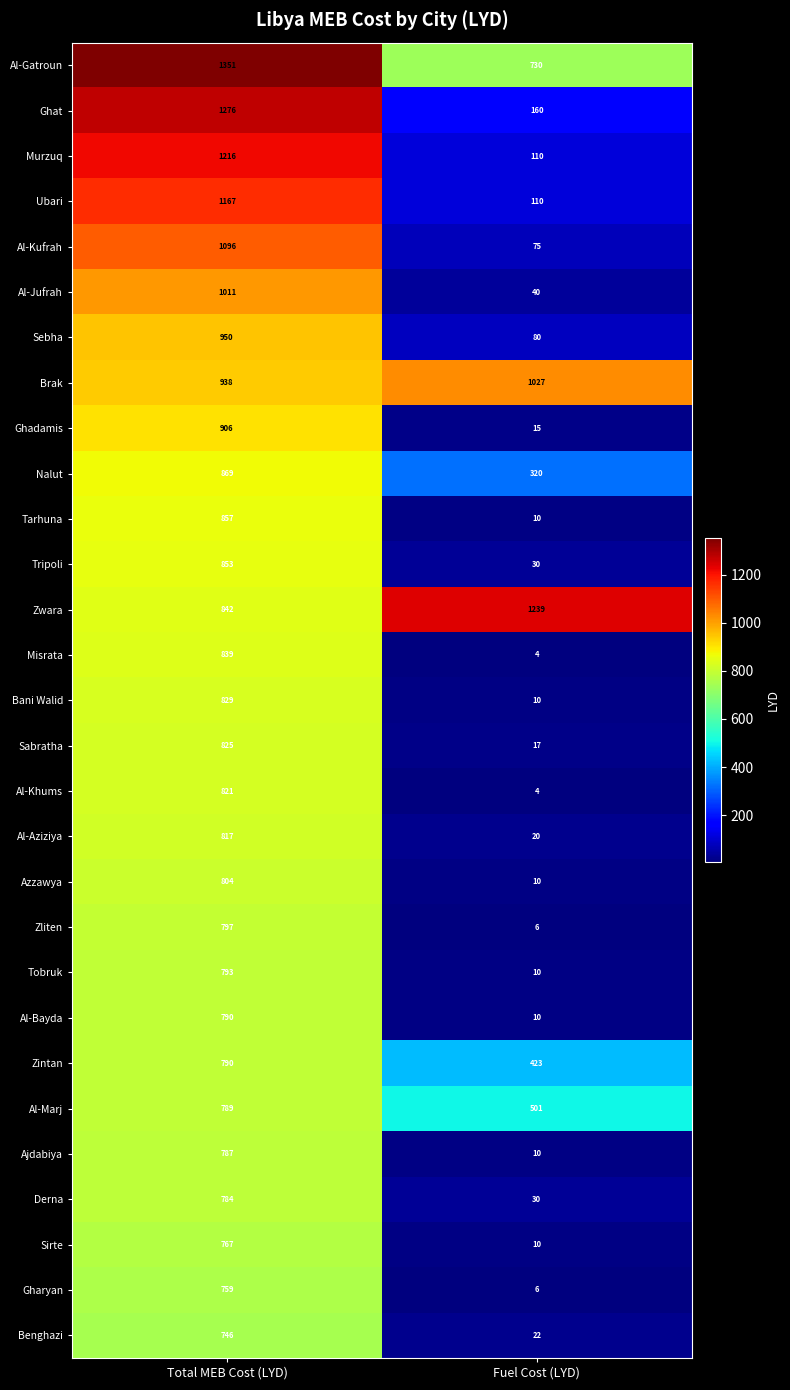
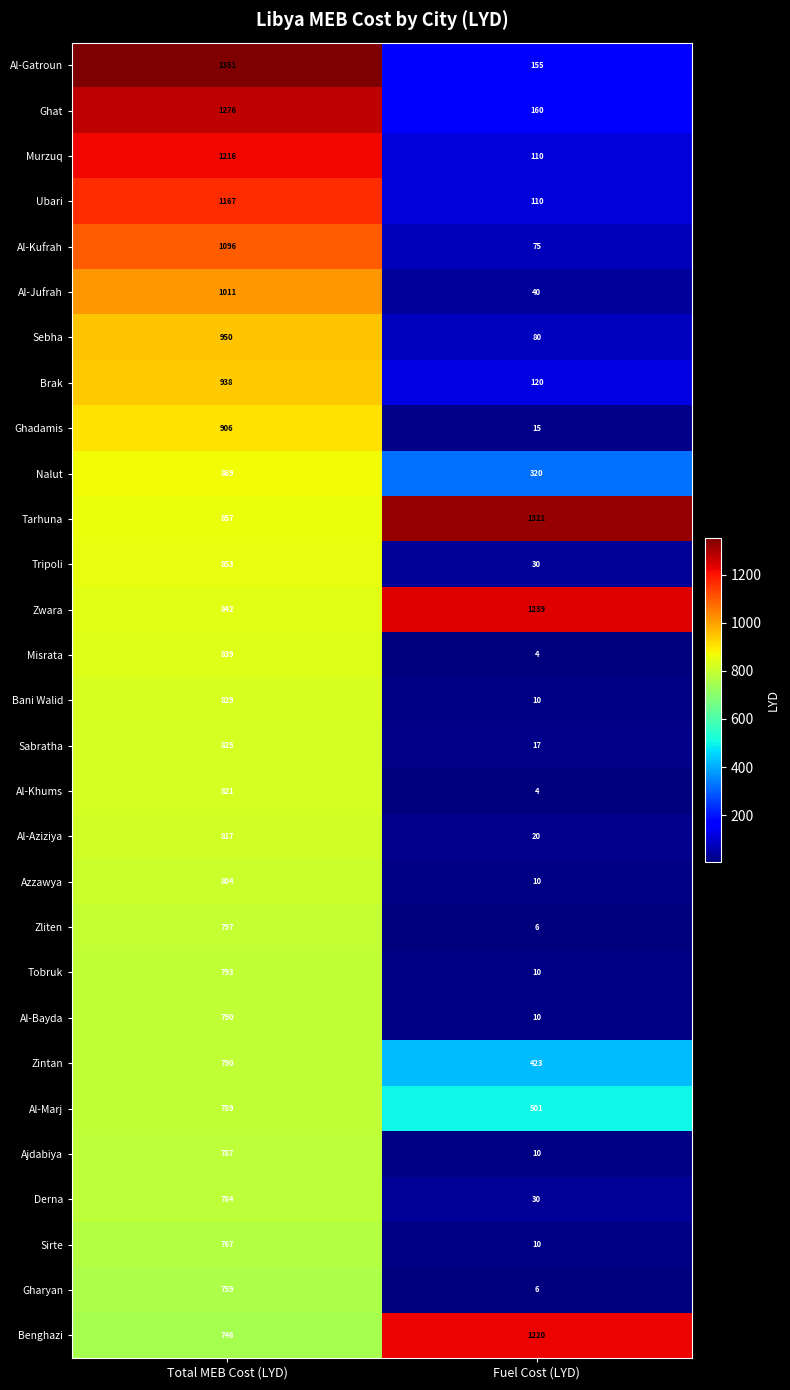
  {
    "Al-Gatroun": {
      "Total MEB Cost (LYD)": 1351,
-     "Fuel Cost (LYD)": 730
+     "Fuel Cost (LYD)": 155
    },
    "Ghat": {
      "Total MEB Cost (LYD)": 1276,
      "Fuel Cost (LYD)": 160
    },
    "Murzuq": {
      "Total MEB Cost (LYD)": 1216,
      "Fuel Cost (LYD)": 110
    },
    "Ubari": {
      "Total MEB Cost (LYD)": 1167,
      "Fuel Cost (LYD)": 110
    },
    "Al-Kufrah": {
      "Total MEB Cost (LYD)": 1096,
      "Fuel Cost (LYD)": 75
    },
    "Al-Jufrah": {
      "Total MEB Cost (LYD)": 1011,
      "Fuel Cost (LYD)": 40
    },
    "Sebha": {
      "Total MEB Cost (LYD)": 950,
      "Fuel Cost (LYD)": 80
    },
    "Brak": {
      "Total MEB Cost (LYD)": 938,
-     "Fuel Cost (LYD)": 1027
+     "Fuel Cost (LYD)": 120
    },
    "Ghadamis": {
      "Total MEB Cost (LYD)": 906,
      "Fuel Cost (LYD)": 15
    },
    "Nalut": {
      "Total MEB Cost (LYD)": 869,
      "Fuel Cost (LYD)": 320
    },
    "Tarhuna": {
      "Total MEB Cost (LYD)": 857,
-     "Fuel Cost (LYD)": 10
+     "Fuel Cost (LYD)": 1321
    },
    "Tripoli": {
      "Total MEB Cost (LYD)": 853,
      "Fuel Cost (LYD)": 30
    },
    "Zwara": {
      "Total MEB Cost (LYD)": 842,
      "Fuel Cost (LYD)": 1239
    },
    "Misrata": {
      "Total MEB Cost (LYD)": 839,
      "Fuel Cost (LYD)": 4
    },
    "Bani Walid": {
      "Total MEB Cost (LYD)": 829,
      "Fuel Cost (LYD)": 10
    },
    "Sabratha": {
      "Total MEB Cost (LYD)": 825,
      "Fuel Cost (LYD)": 17
    },
    "Al-Khums": {
      "Total MEB Cost (LYD)": 821,
      "Fuel Cost (LYD)": 4
    },
    "Al-Aziziya": {
      "Total MEB Cost (LYD)": 817,
      "Fuel Cost (LYD)": 20
    },
    "Azzawya": {
      "Total MEB Cost (LYD)": 804,
      "Fuel Cost (LYD)": 10
    },
    "Zliten": {
      "Total MEB Cost (LYD)": 797,
      "Fuel Cost (LYD)": 6
    },
    "Tobruk": {
      "Total MEB Cost (LYD)": 793,
      "Fuel Cost (LYD)": 10
    },
    "Al-Bayda": {
      "Total MEB Cost (LYD)": 790,
      "Fuel Cost (LYD)": 10
    },
    "Zintan": {
      "Total MEB Cost (LYD)": 790,
      "Fuel Cost (LYD)": 423
    },
    "Al-Marj": {
      "Total MEB Cost (LYD)": 789,
      "Fuel Cost (LYD)": 501
    },
    "Ajdabiya": {
      "Total MEB Cost (LYD)": 787,
      "Fuel Cost (LYD)": 10
    },
    "Derna": {
      "Total MEB Cost (LYD)": 784,
      "Fuel Cost (LYD)": 30
    },
    "Sirte": {
      "Total MEB Cost (LYD)": 767,
      "Fuel Cost (LYD)": 10
    },
    "Gharyan": {
      "Total MEB Cost (LYD)": 759,
      "Fuel Cost (LYD)": 6
    },
    "Benghazi": {
      "Total MEB Cost (LYD)": 746,
-     "Fuel Cost (LYD)": 22
+     "Fuel Cost (LYD)": 1220
    }
  }
